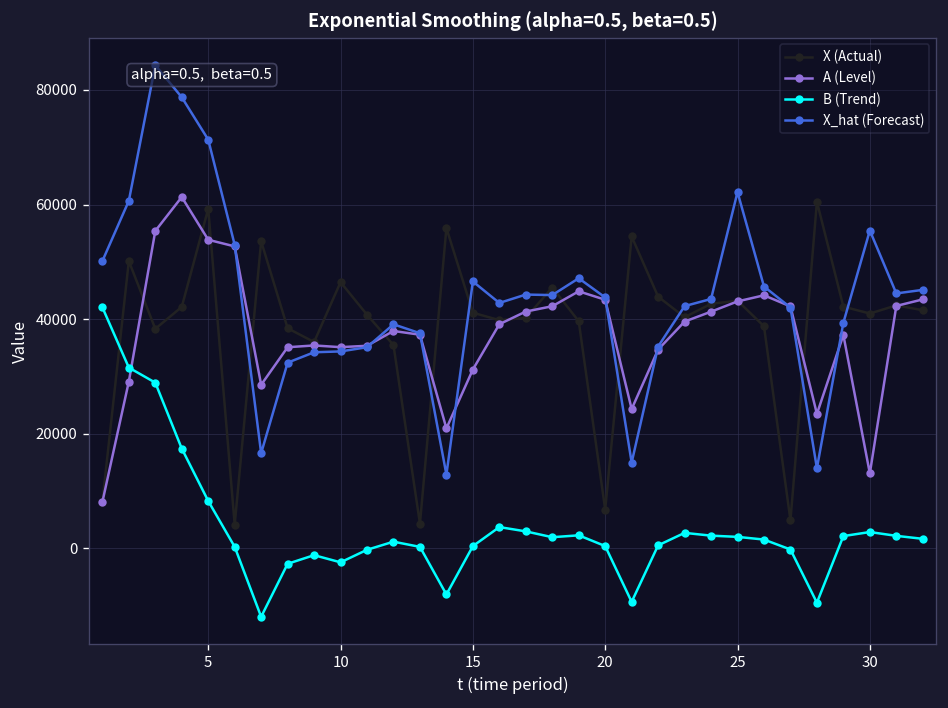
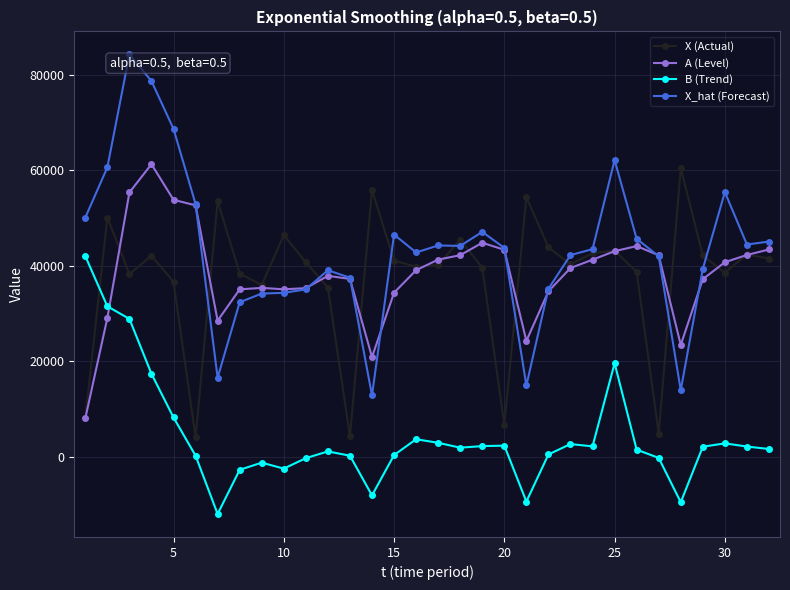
  {
    "X (Actual)": {
-     "5": 59000,
+     "5": 37000,
      "10": 46000,
      "15": 41000,
      "20": 7000,
-     "30": 41000
+     "30": 39000
    },
    "A (Level)": {
      "5": 54000,
      "10": 35000,
-     "15": 31000,
-     "30": 13000
+     "15": 34000,
+     "30": 41000
    },
    "B (Trend)": {
      "5": 8000,
      "10": -2000,
      "15": 0,
-     "20": 0,
-     "25": 2000,
+     "20": 2000,
+     "25": 20000,
      "30": 3000
    },
    "X_hat (Forecast)": {
-     "5": 71000,
+     "5": 69000,
      "10": 34000,
      "15": 47000,
      "25": 62000,
      "30": 55000
    }
  }
